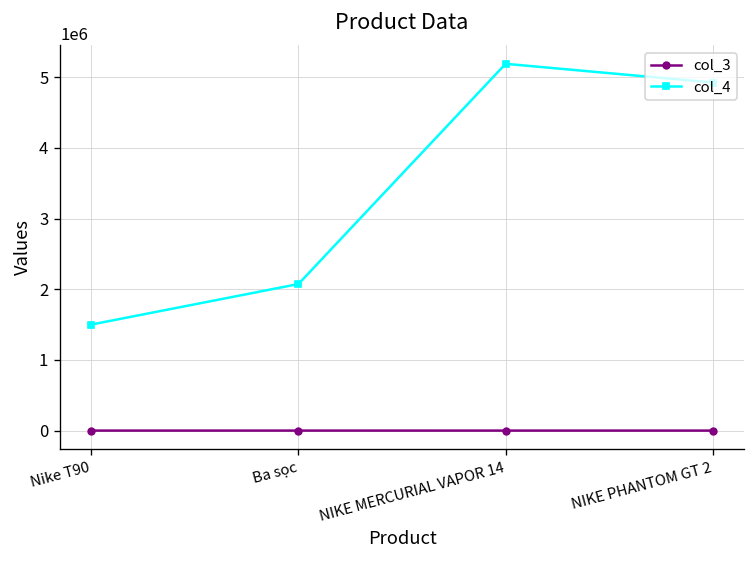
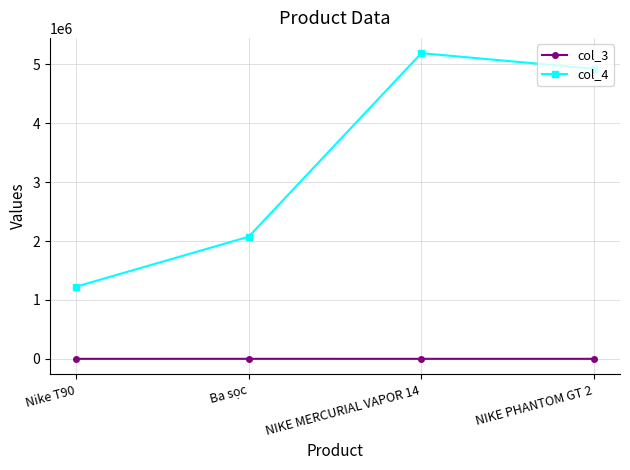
  {
    "col_3": {
      "Nike T90": 0,
      "Ba sọc": 0,
      "NIKE MERCURIAL VAPOR 14": 0,
      "NIKE PHANTOM GT 2": 0
    },
    "col_4": {
-     "Nike T90": 1500000,
+     "Nike T90": 1200000,
      "Ba sọc": 2100000,
      "NIKE MERCURIAL VAPOR 14": 5200000
    }
  }
